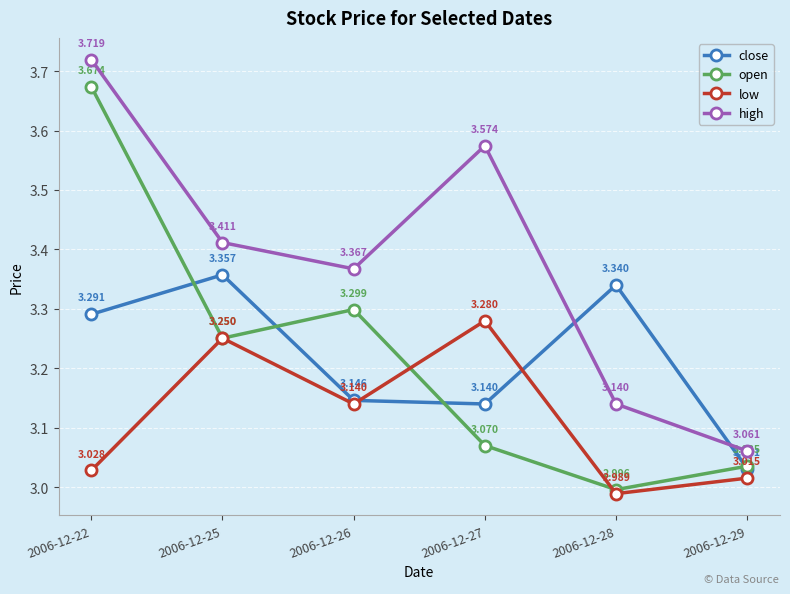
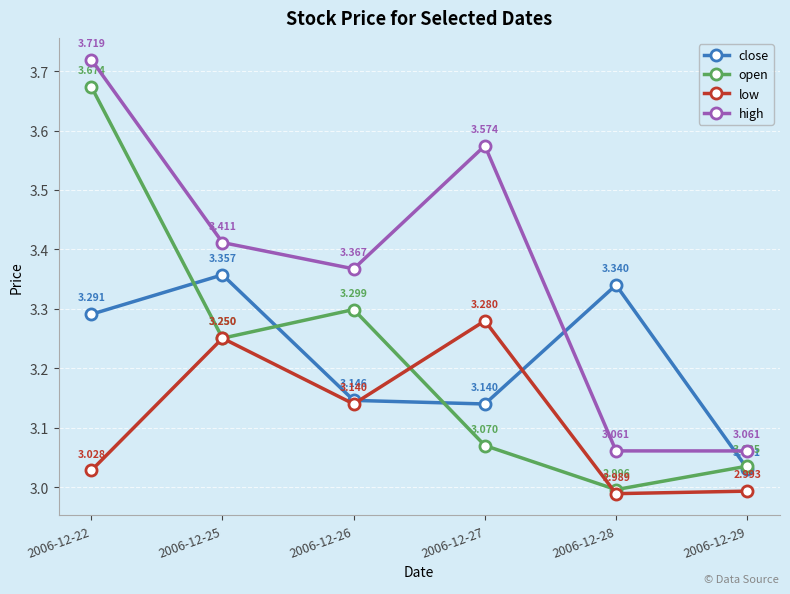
  {
    "close": {
      "2006-12-22": 3.291,
      "2006-12-25": 3.357,
      "2006-12-27": 3.140,
      "2006-12-28": 3.340
    },
    "open": {
      "2006-12-22": 3.674,
      "2006-12-26": 3.299,
      "2006-12-27": 3.070
    },
    "low": {
      "2006-12-22": 3.028,
      "2006-12-27": 3.280,
-     "2006-12-29": 3.015
+     "2006-12-29": 2.993
    },
    "high": {
      "2006-12-22": 3.719,
      "2006-12-25": 3.411,
      "2006-12-26": 3.367,
      "2006-12-27": 3.574,
-     "2006-12-28": 3.140,
+     "2006-12-28": 3.061,
      "2006-12-29": 3.061
    }
  }
